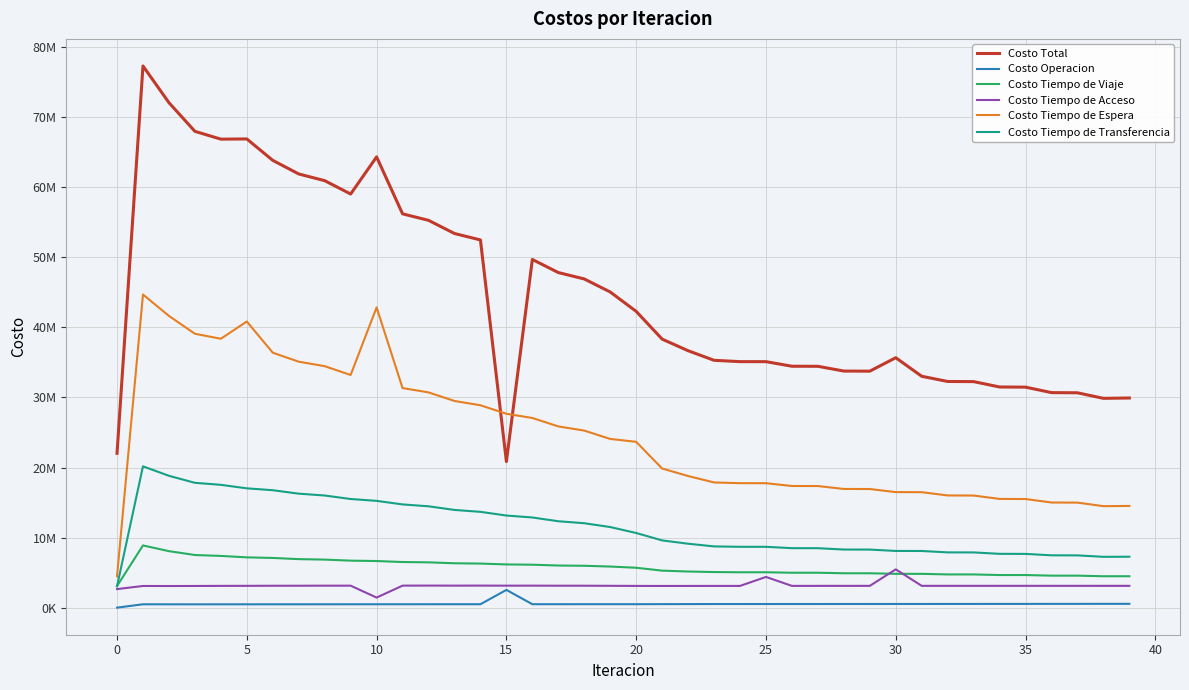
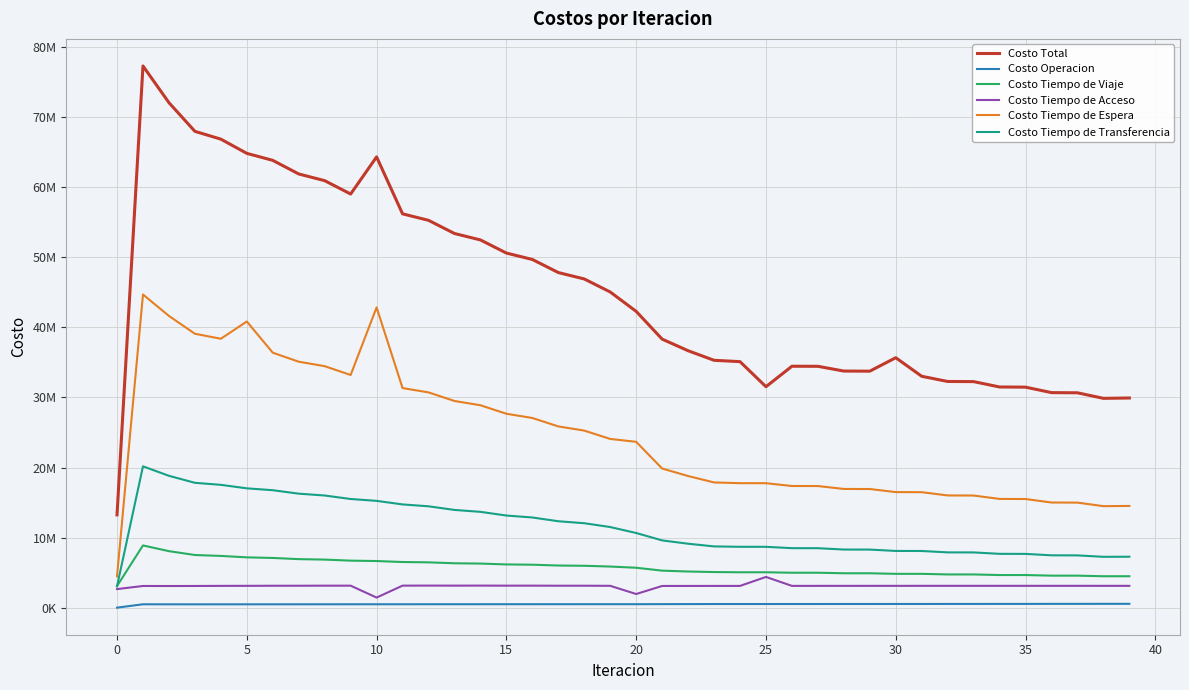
  {
    "Costo Total": {
-     "0": 22000000,
-     "5": 67000000,
+     "0": 13000000,
+     "5": 65000000,
      "10": 64000000,
-     "15": 21000000,
+     "15": 51000000,
      "20": 42000000,
-     "25": 35000000,
+     "25": 32000000,
      "30": 36000000,
      "35": 31000000
    },
    "Costo Operacion": {
      "0": 0,
      "5": 0,
      "10": 0,
-     "15": 3000000,
+     "15": 0,
      "20": 0,
      "25": 1000000,
      "30": 1000000,
      "35": 1000000
    },
    "Costo Tiempo de Acceso": {
      "0": 3000000,
      "5": 3000000,
      "10": 1000000,
      "15": 3000000,
-     "20": 3000000,
+     "20": 2000000,
      "25": 4000000,
-     "30": 5000000,
+     "30": 3000000,
      "35": 3000000
    },
    "Costo Tiempo de Espera": {
      "0": 4000000,
      "5": 41000000,
      "10": 43000000,
      "15": 28000000,
      "20": 24000000,
      "25": 18000000,
      "30": 16000000,
      "35": 16000000
    }
  }
